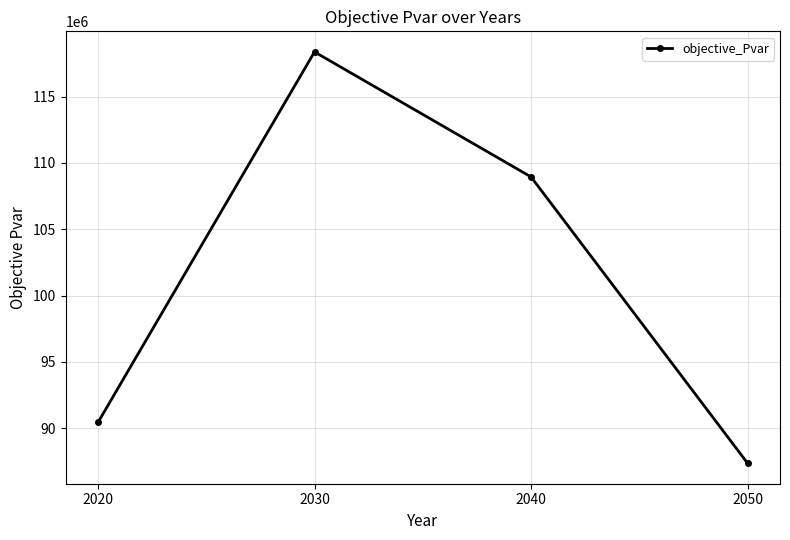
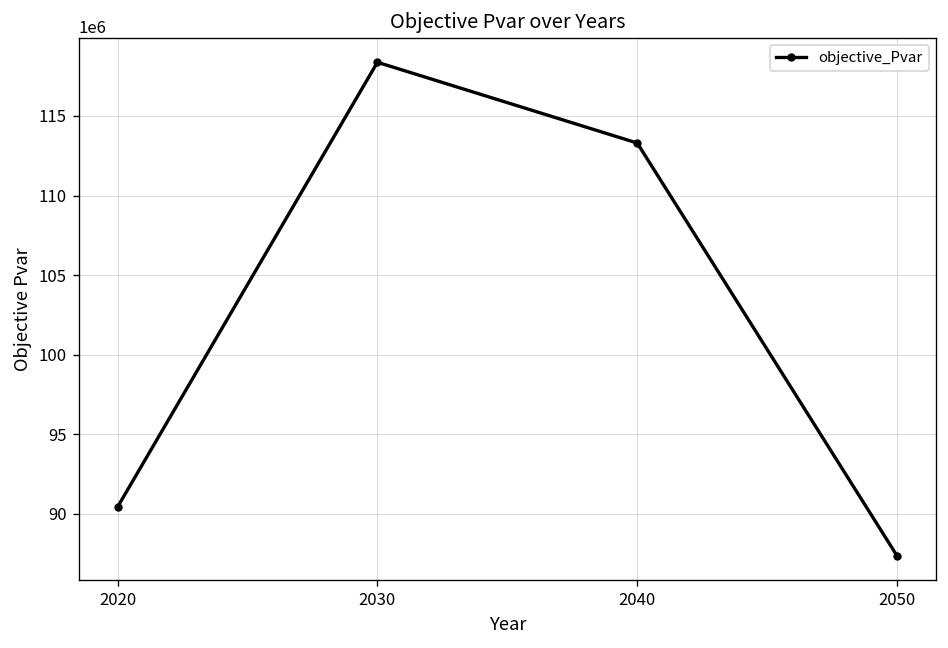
  {
    "2020": 90400000,
    "2030": 118400000,
-   "2040": 108900000,
+   "2040": 113300000,
    "2050": 87400000
  }
